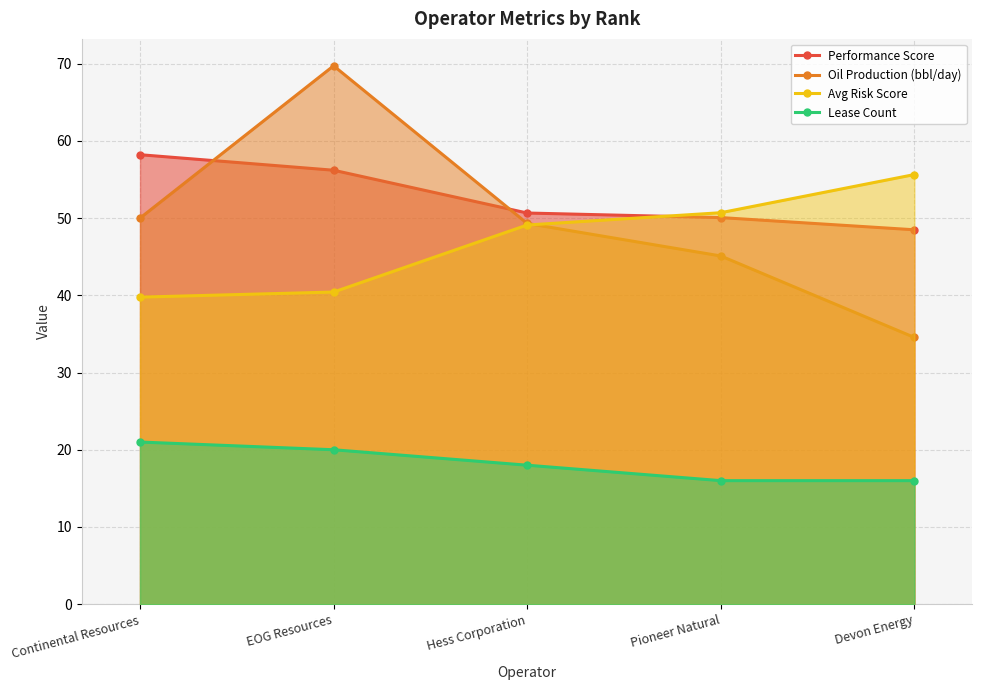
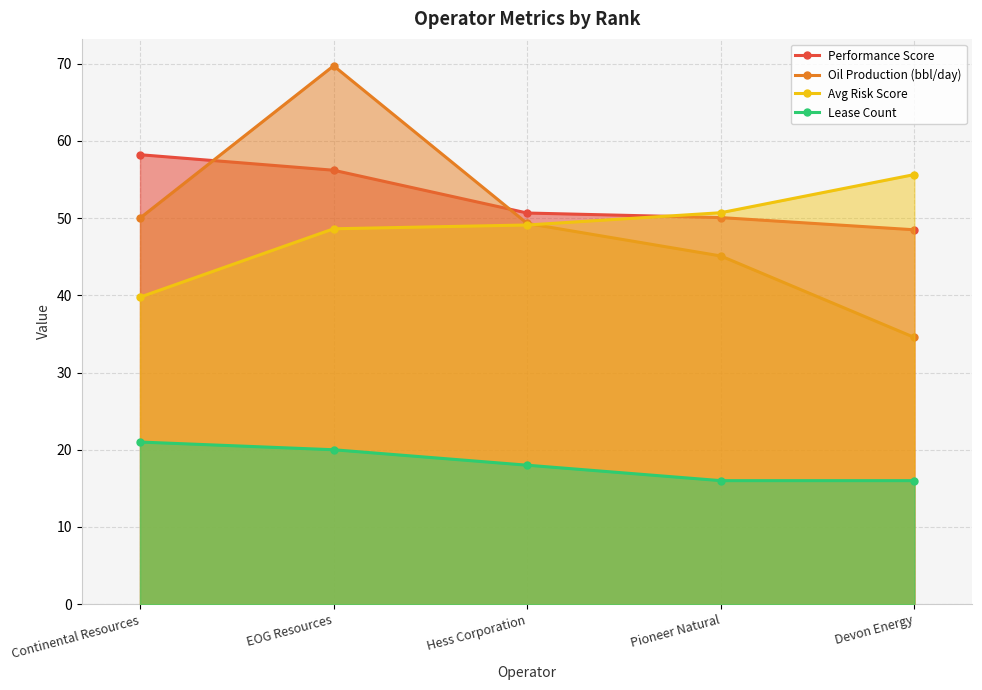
  {
    "Avg Risk Score": {
      "Continental Resources": 40,
-     "EOG Resources": 40,
+     "EOG Resources": 49,
      "Pioneer Natural": 51,
      "Devon Energy": 56
    },
    "Lease Count": {
      "Continental Resources": 21,
      "EOG Resources": 20,
      "Hess Corporation": 18,
      "Pioneer Natural": 16,
      "Devon Energy": 16
    }
  }
